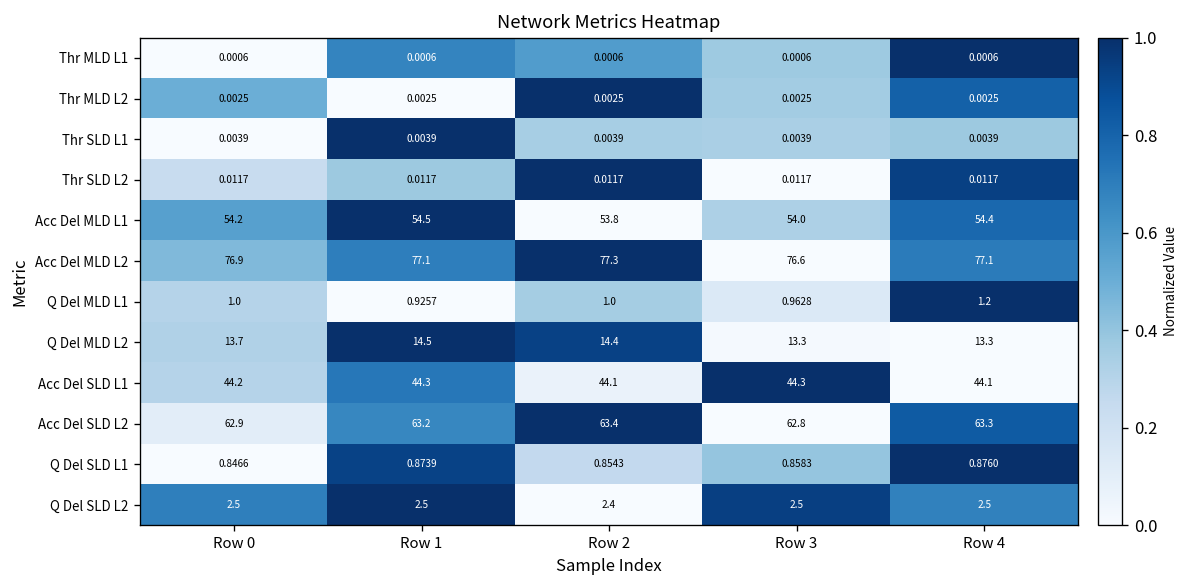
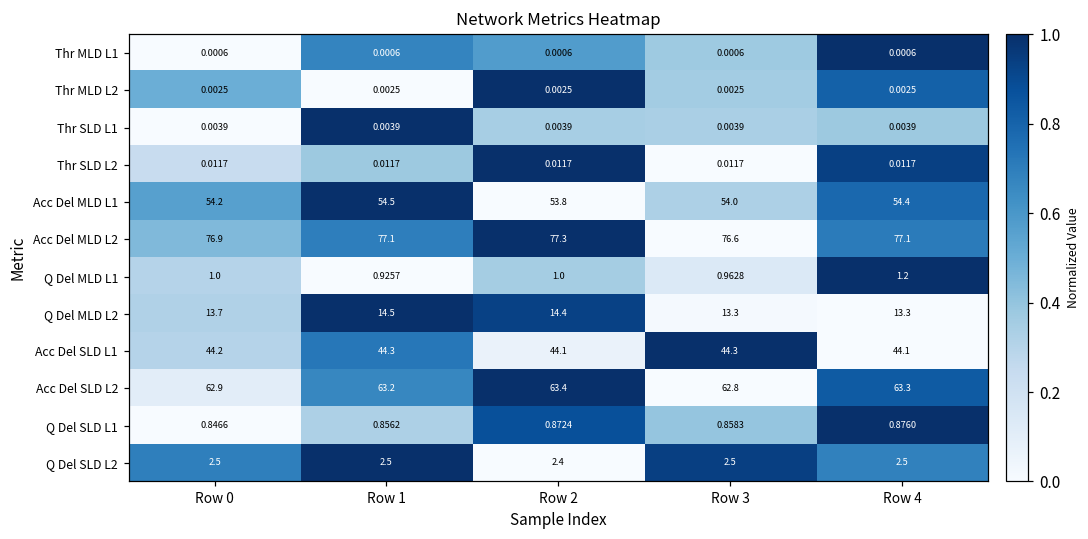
  {
    "Thr MLD L1": {
      "Row 0": 0.0006,
      "Row 1": 0.0006,
      "Row 2": 0.0006,
      "Row 3": 0.0006,
      "Row 4": 0.0006
    },
    "Thr MLD L2": {
      "Row 0": 0.0025,
      "Row 1": 0.0025,
      "Row 2": 0.0025,
      "Row 3": 0.0025,
      "Row 4": 0.0025
    },
    "Thr SLD L1": {
      "Row 0": 0.0039,
      "Row 1": 0.0039,
      "Row 2": 0.0039,
      "Row 3": 0.0039,
      "Row 4": 0.0039
    },
    "Thr SLD L2": {
      "Row 0": 0.0117,
      "Row 1": 0.0117,
      "Row 2": 0.0117,
      "Row 3": 0.0117,
      "Row 4": 0.0117
    },
    "Acc Del MLD L1": {
      "Row 0": 54.2,
      "Row 1": 54.5,
      "Row 2": 53.8,
      "Row 3": 54.0,
      "Row 4": 54.4
    },
    "Acc Del MLD L2": {
      "Row 0": 76.9,
      "Row 1": 77.1,
      "Row 2": 77.3,
      "Row 3": 76.6,
      "Row 4": 77.1
    },
    "Q Del MLD L1": {
      "Row 0": 1.0,
      "Row 1": 0.9257,
      "Row 2": 1.0,
      "Row 3": 0.9628,
      "Row 4": 1.2
    },
    "Q Del MLD L2": {
      "Row 0": 13.7,
      "Row 1": 14.5,
      "Row 2": 14.4,
      "Row 3": 13.3,
      "Row 4": 13.3
    },
    "Acc Del SLD L1": {
      "Row 0": 44.2,
      "Row 1": 44.3,
      "Row 2": 44.1,
      "Row 3": 44.3,
      "Row 4": 44.1
    },
    "Acc Del SLD L2": {
      "Row 0": 62.9,
      "Row 1": 63.2,
      "Row 2": 63.4,
      "Row 3": 62.8,
      "Row 4": 63.3
    },
    "Q Del SLD L1": {
      "Row 0": 0.8466,
-     "Row 1": 0.8739,
-     "Row 2": 0.8543,
+     "Row 1": 0.8562,
+     "Row 2": 0.8724,
      "Row 3": 0.8583,
      "Row 4": 0.8760
    },
    "Q Del SLD L2": {
      "Row 0": 2.5,
      "Row 1": 2.5,
      "Row 2": 2.4,
      "Row 3": 2.5,
      "Row 4": 2.5
    }
  }
